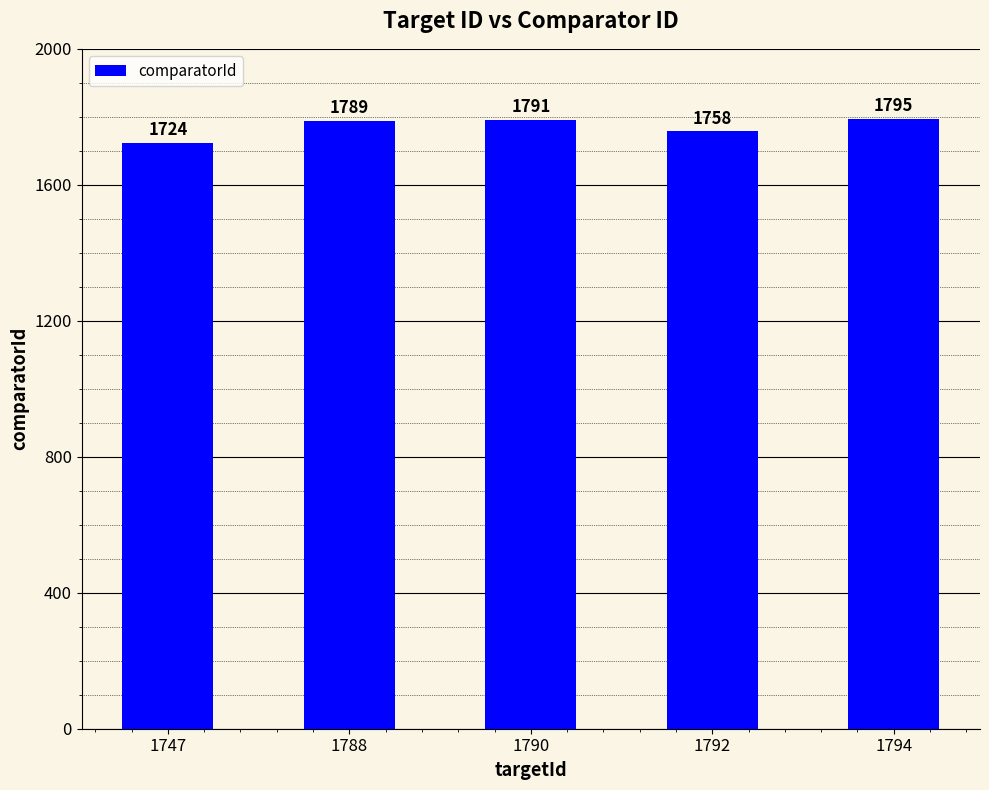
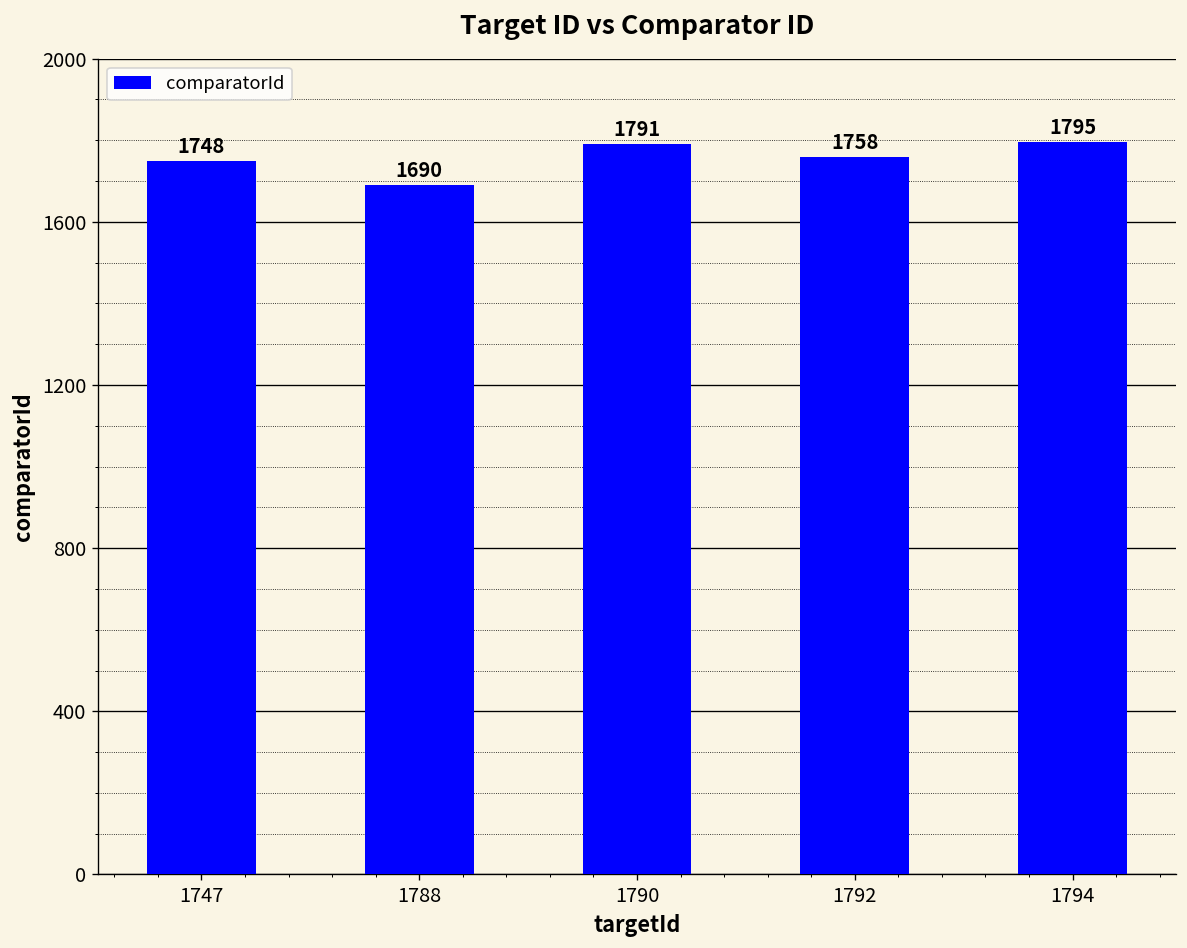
  {
-   "1747": 1724,
-   "1788": 1789,
+   "1747": 1748,
+   "1788": 1690,
    "1790": 1791,
    "1792": 1758,
    "1794": 1795
  }
